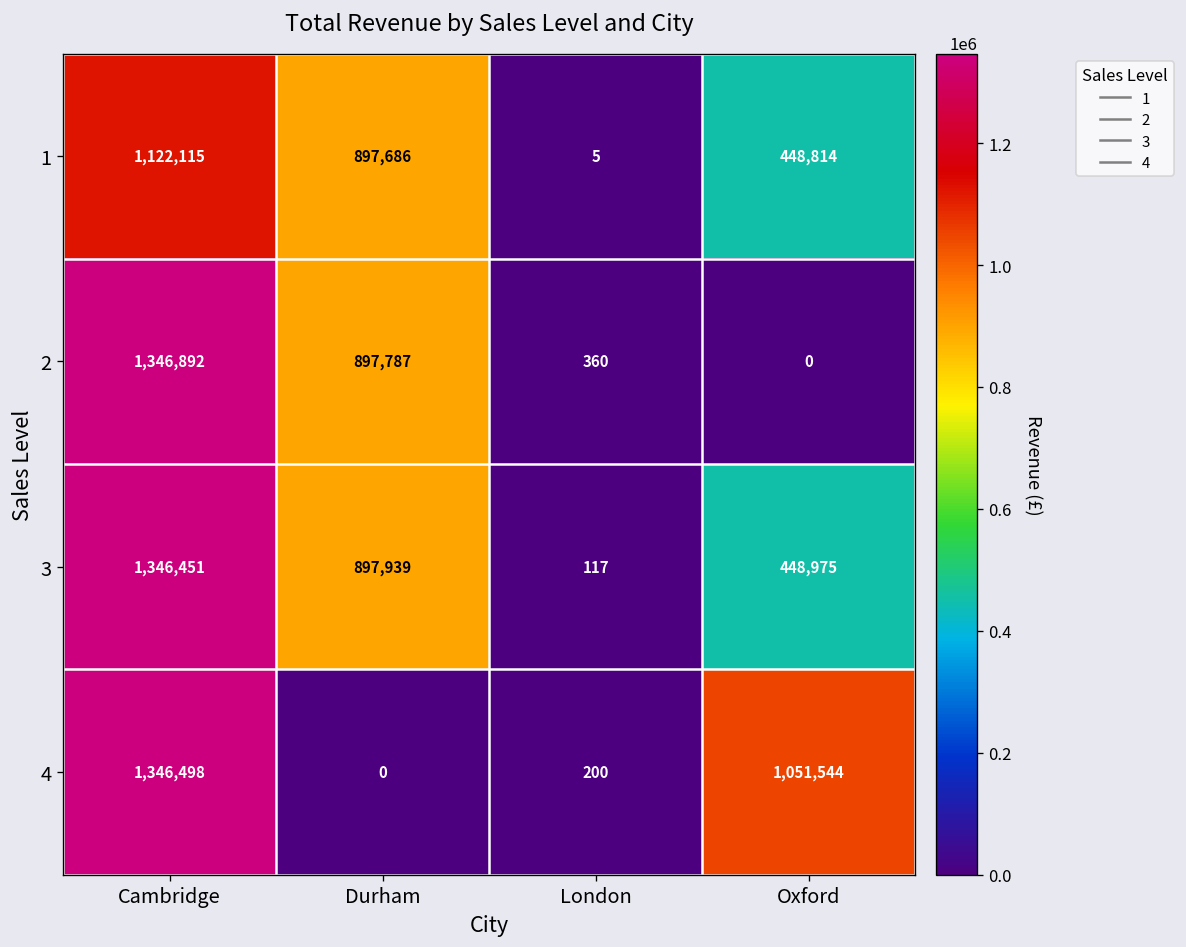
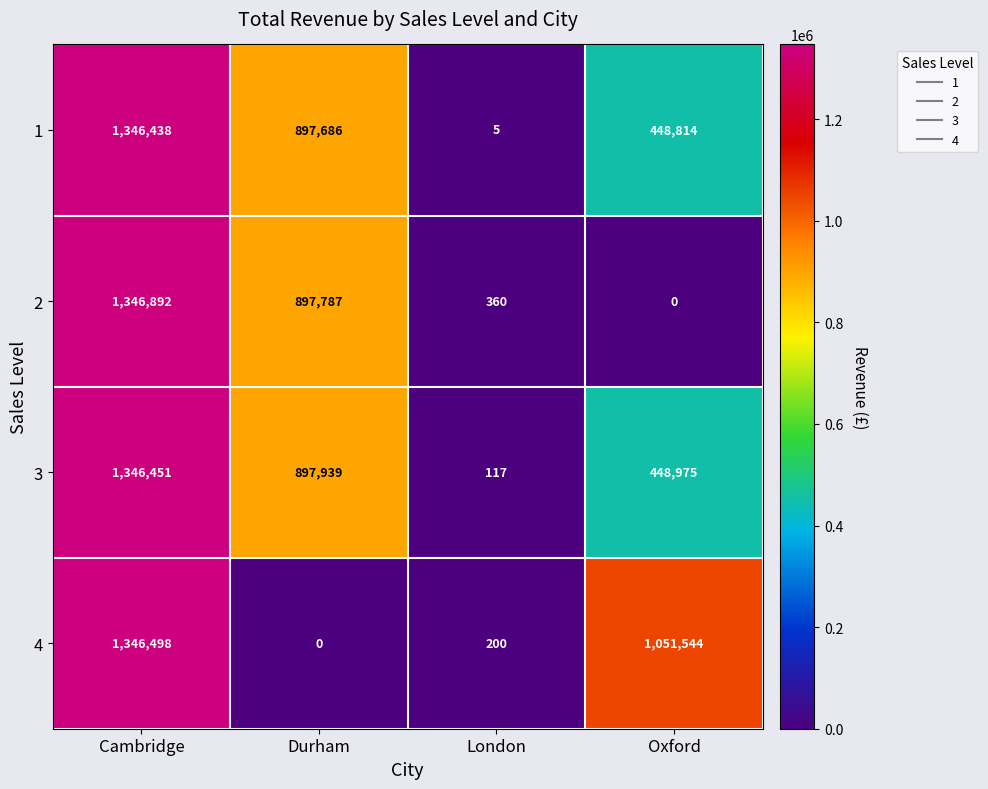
  {
    "1": {
-     "Cambridge": "1,122,115",
+     "Cambridge": "1,346,438",
      "Durham": "897,686",
      "London": "5",
      "Oxford": "448,814"
    },
    "2": {
      "Cambridge": "1,346,892",
      "Durham": "897,787",
      "London": "360",
      "Oxford": "0"
    },
    "3": {
      "Cambridge": "1,346,451",
      "Durham": "897,939",
      "London": "117",
      "Oxford": "448,975"
    },
    "4": {
      "Cambridge": "1,346,498",
      "Durham": "0",
      "London": "200",
      "Oxford": "1,051,544"
    }
  }
